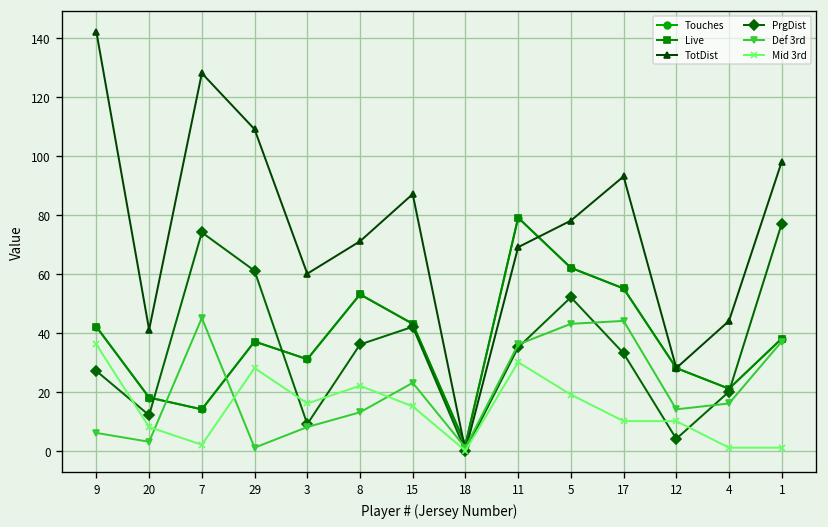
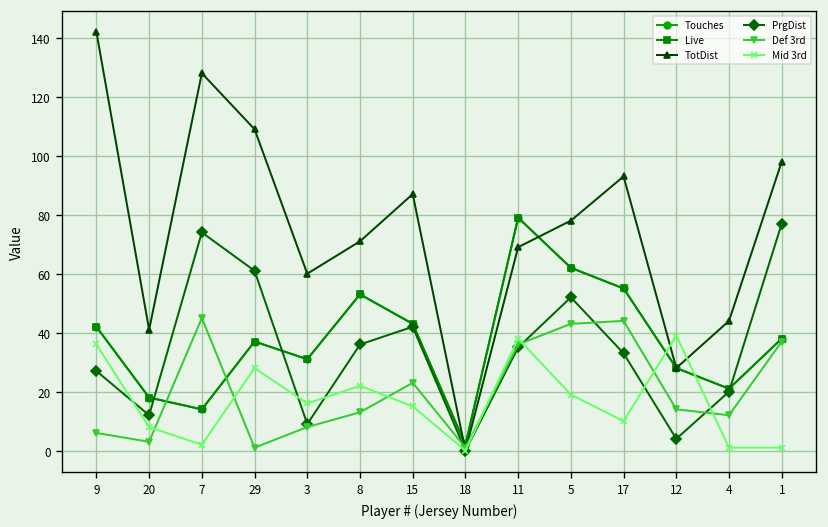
  {
    "Def 3rd": {
      "9": 6,
      "20": 3,
      "7": 45,
      "29": 1,
      "8": 13,
      "15": 23,
      "5": 43,
      "17": 44,
      "12": 14,
-     "4": 16
+     "4": 12
    },
    "Mid 3rd": {
      "9": 36,
      "20": 8,
      "7": 2,
      "29": 28,
      "3": 16,
      "8": 22,
      "15": 15,
-     "11": 30,
+     "11": 38,
      "5": 19,
      "17": 10,
-     "12": 10,
+     "12": 39,
      "4": 1,
      "1": 1
    }
  }
